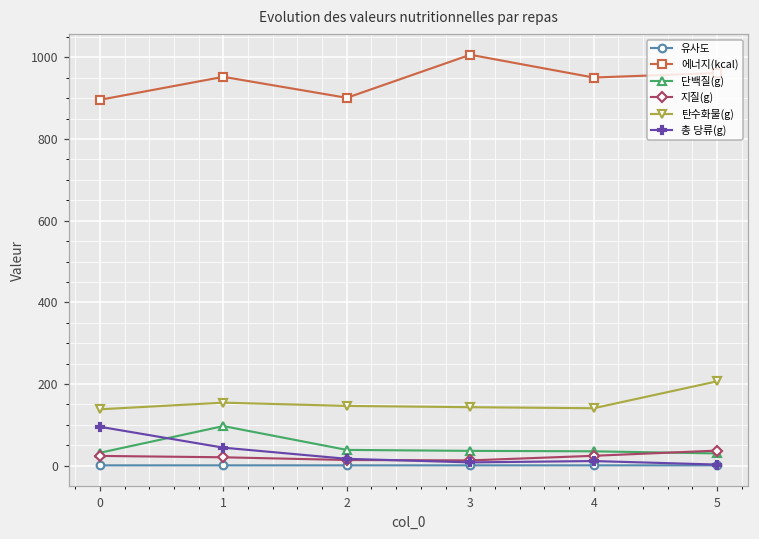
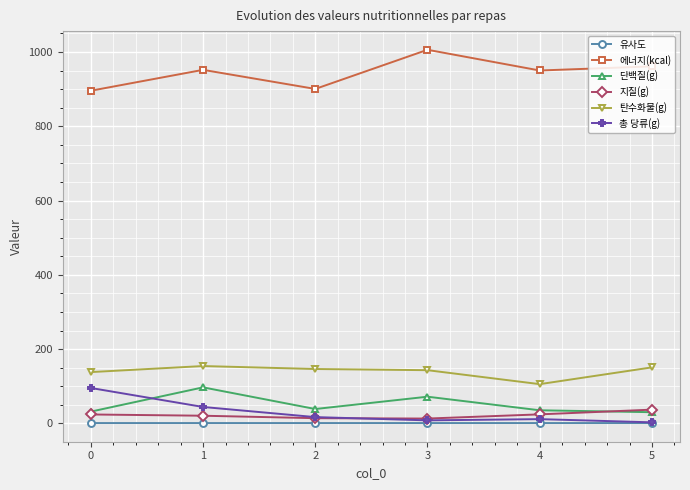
  {
    "유사도": {
      "0": 0,
      "1": 0,
      "2": 0,
      "3": 0,
      "4": 0
    },
    "단백질(g)": {
      "0": 30,
      "1": 100,
      "2": 40,
-     "3": 40,
+     "3": 70,
      "4": 40,
      "5": 30
    },
    "탄수화물(g)": {
      "0": 140,
      "1": 150,
      "2": 150,
      "3": 140,
-     "4": 140,
-     "5": 210
+     "4": 110,
+     "5": 150
    },
    "총 당류(g)": {
      "0": 100,
      "1": 40,
      "4": 10
    }
  }
